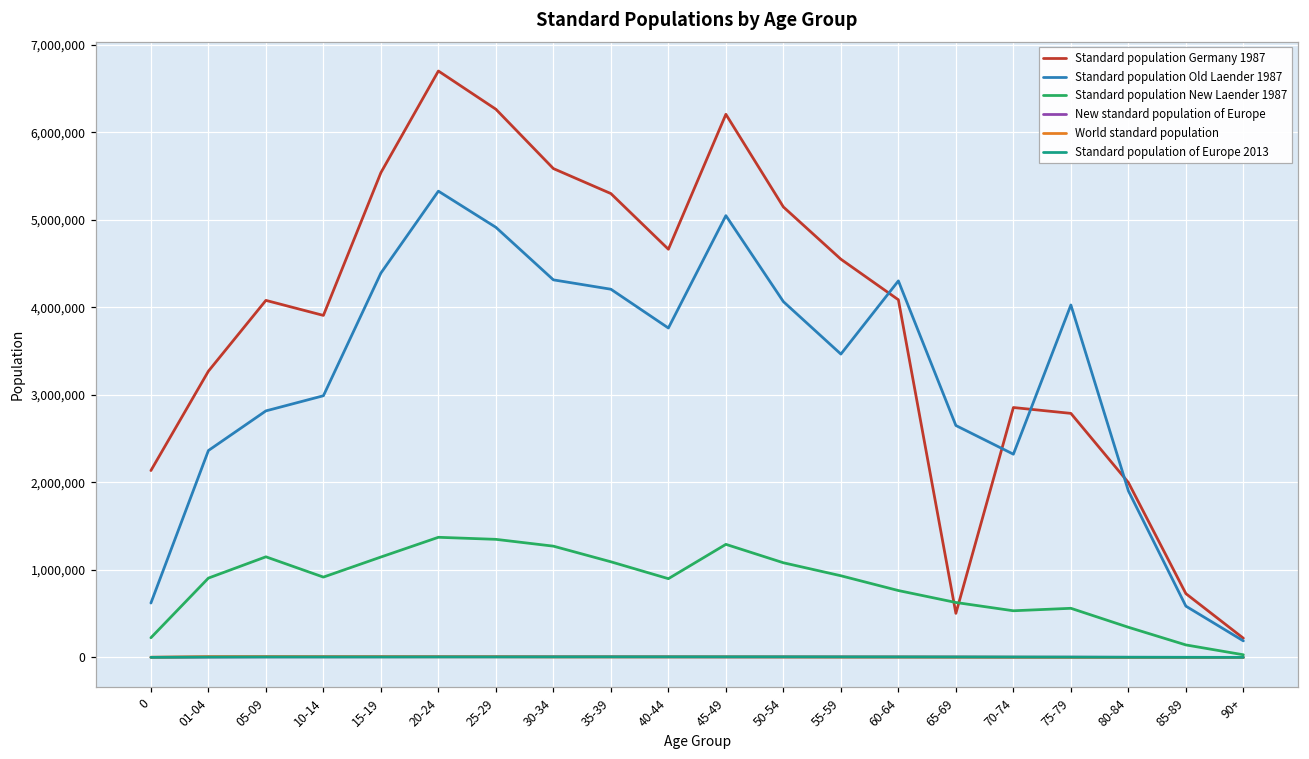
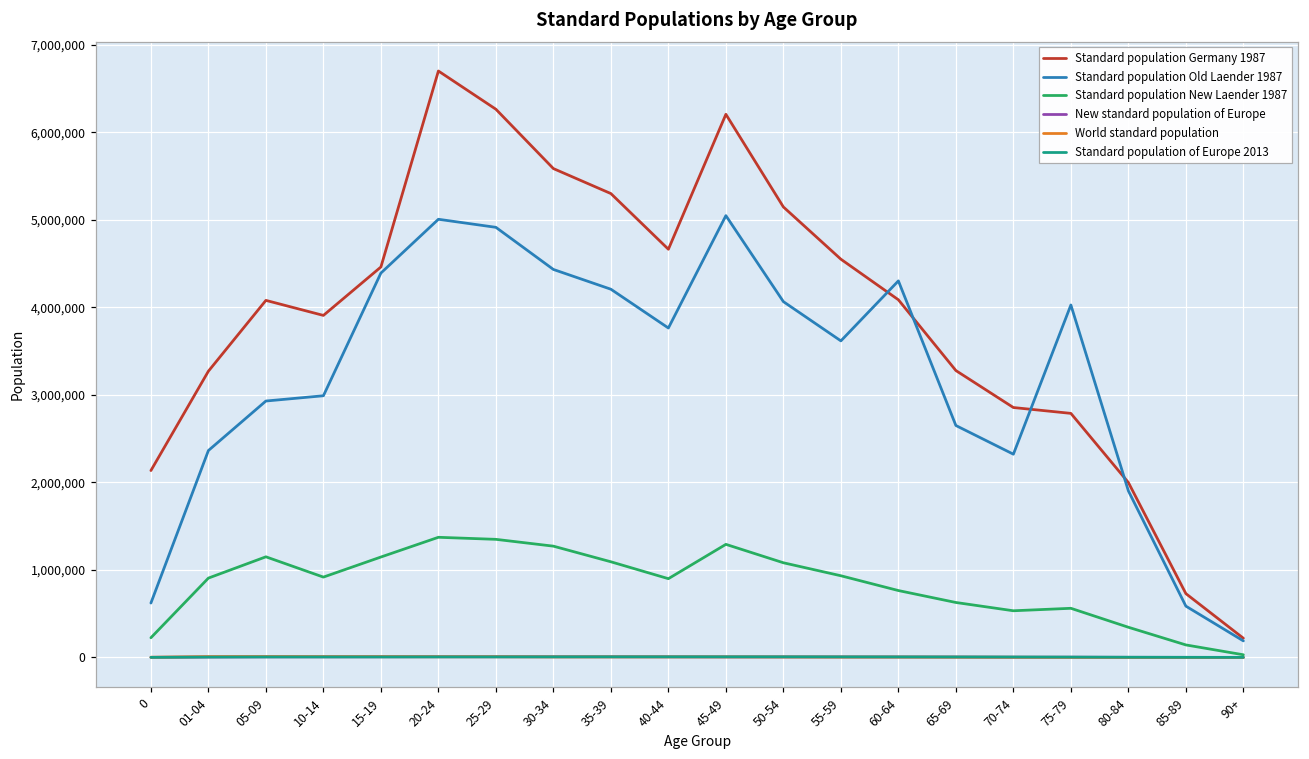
  {
    "Standard population Germany 1987": {
      "0": "2,100,000",
      "01-04": "3,300,000",
      "05-09": "4,100,000",
      "10-14": "3,900,000",
-     "15-19": "5,500,000",
+     "15-19": "4,500,000",
      "20-24": "6,700,000",
      "25-29": "6,300,000",
      "30-34": "5,600,000",
      "35-39": "5,300,000",
      "40-44": "4,700,000",
      "45-49": "6,200,000",
      "50-54": "5,100,000",
      "55-59": "4,500,000",
      "60-64": "4,100,000",
-     "65-69": "500,000",
+     "65-69": "3,300,000",
      "70-74": "2,900,000",
      "75-79": "2,800,000",
      "80-84": "2,000,000",
      "85-89": "700,000"
    },
    "Standard population Old Laender 1987": {
      "0": "600,000",
      "01-04": "2,400,000",
-     "05-09": "2,800,000",
+     "05-09": "2,900,000",
      "10-14": "3,000,000",
      "15-19": "4,400,000",
-     "20-24": "5,300,000",
+     "20-24": "5,000,000",
      "25-29": "4,900,000",
-     "30-34": "4,300,000",
+     "30-34": "4,400,000",
      "35-39": "4,200,000",
      "40-44": "3,800,000",
      "45-49": "5,000,000",
      "50-54": "4,100,000",
-     "55-59": "3,500,000",
+     "55-59": "3,600,000",
      "60-64": "4,300,000",
      "65-69": "2,600,000",
      "70-74": "2,300,000",
      "75-79": "4,000,000",
      "80-84": "1,900,000",
      "85-89": "600,000"
    }
  }
